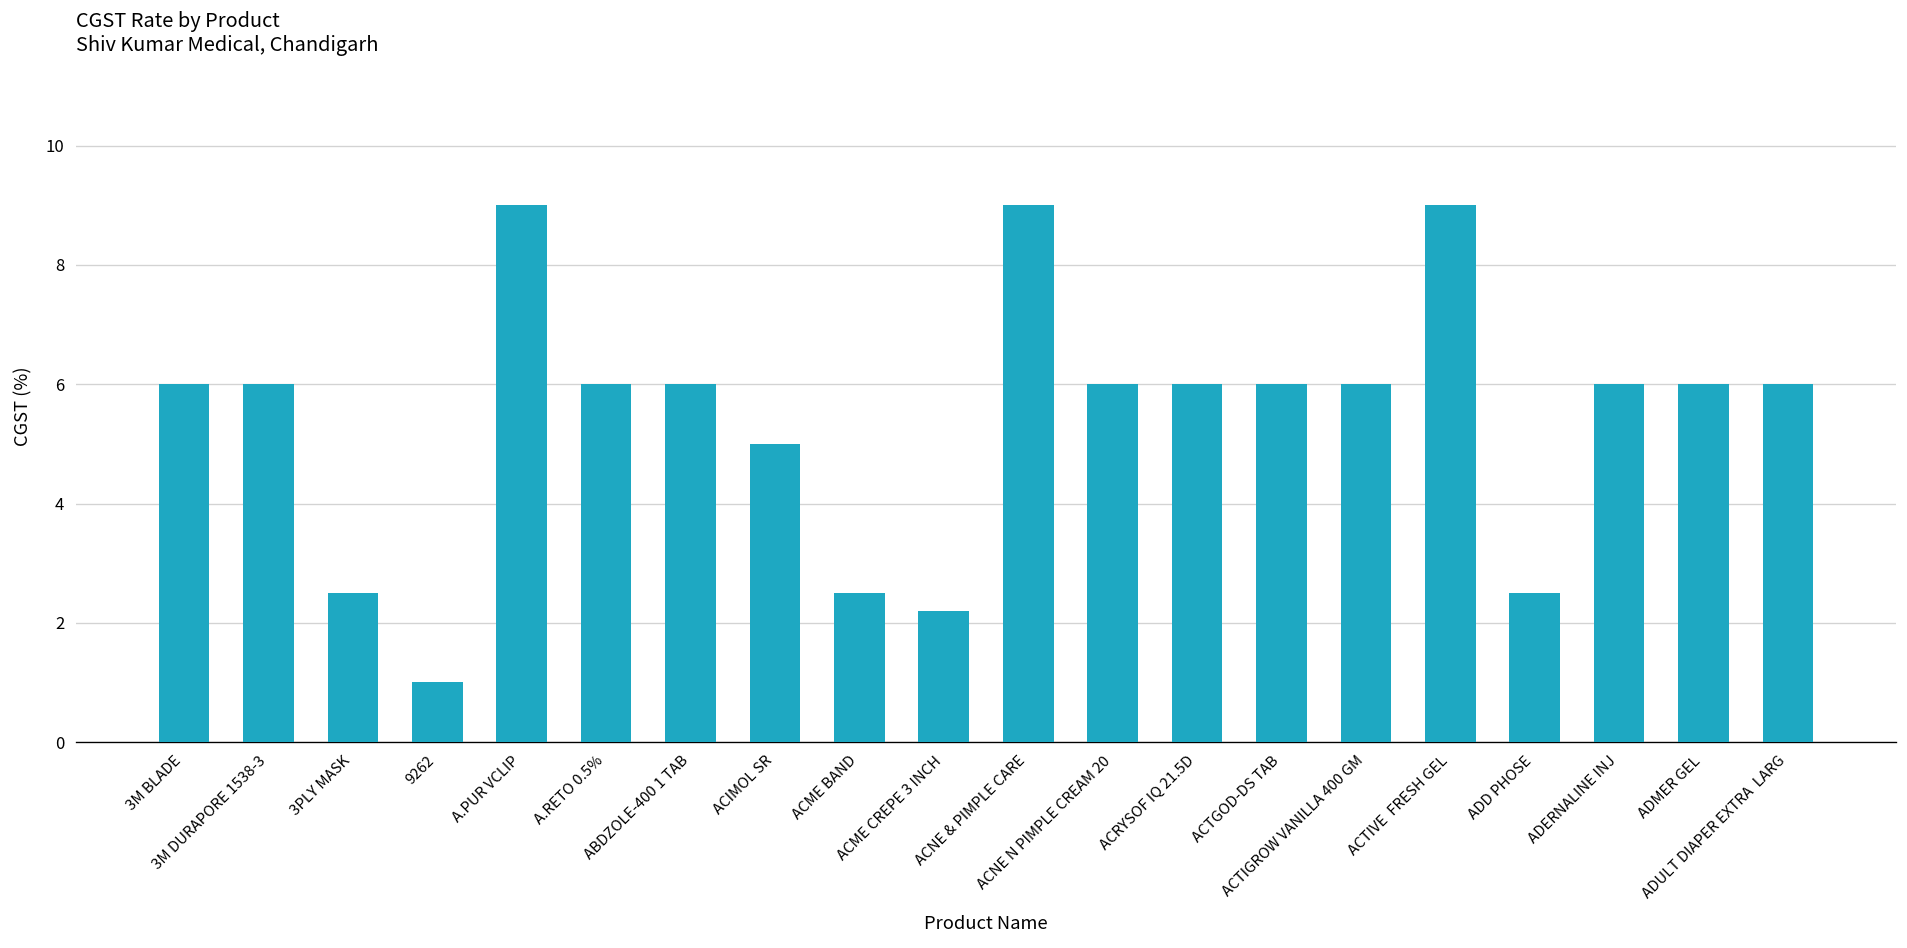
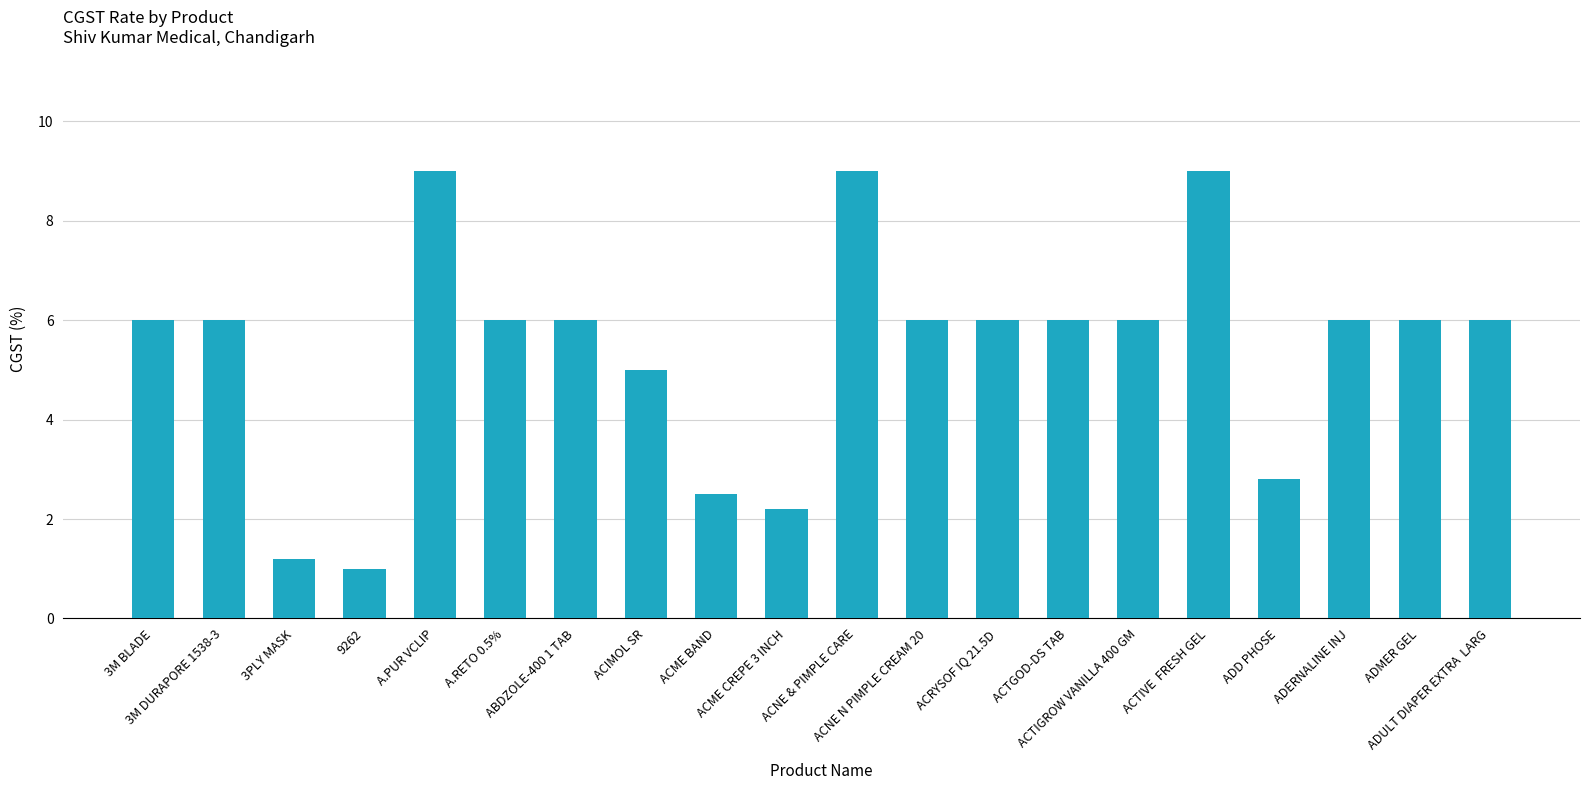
  {
    "3M BLADE": 6.0,
    "3M DURAPORE 1538-3": 6.0,
-   "3PLY MASK": 2.5,
+   "3PLY MASK": 1.2,
    "9262": 1.0,
    "A.PUR VCLIP": 9.0,
    "A.RETO 0.5%": 6.0,
    "ABDZOLE-400 1 TAB": 6.0,
    "ACIMOL SR": 5.0,
    "ACME BAND": 2.5,
    "ACME CREPE 3 INCH": 2.2,
    "ACNE & PIMPLE CARE": 9.0,
    "ACNE N PIMPLE CREAM 20": 6.0,
    "ACRYSOF IQ 21.5D": 6.0,
    "ACTGOD-DS TAB": 6.0,
    "ACTIGROW VANILLA 400 GM": 6.0,
    "ACTIVE FRESH GEL": 9.0,
-   "ADD PHOSE": 2.5,
+   "ADD PHOSE": 2.8,
    "ADERNALINE INJ": 6.0,
    "ADMER GEL": 6.0,
    "ADULT DIAPER EXTRA LARG": 6.0
  }
